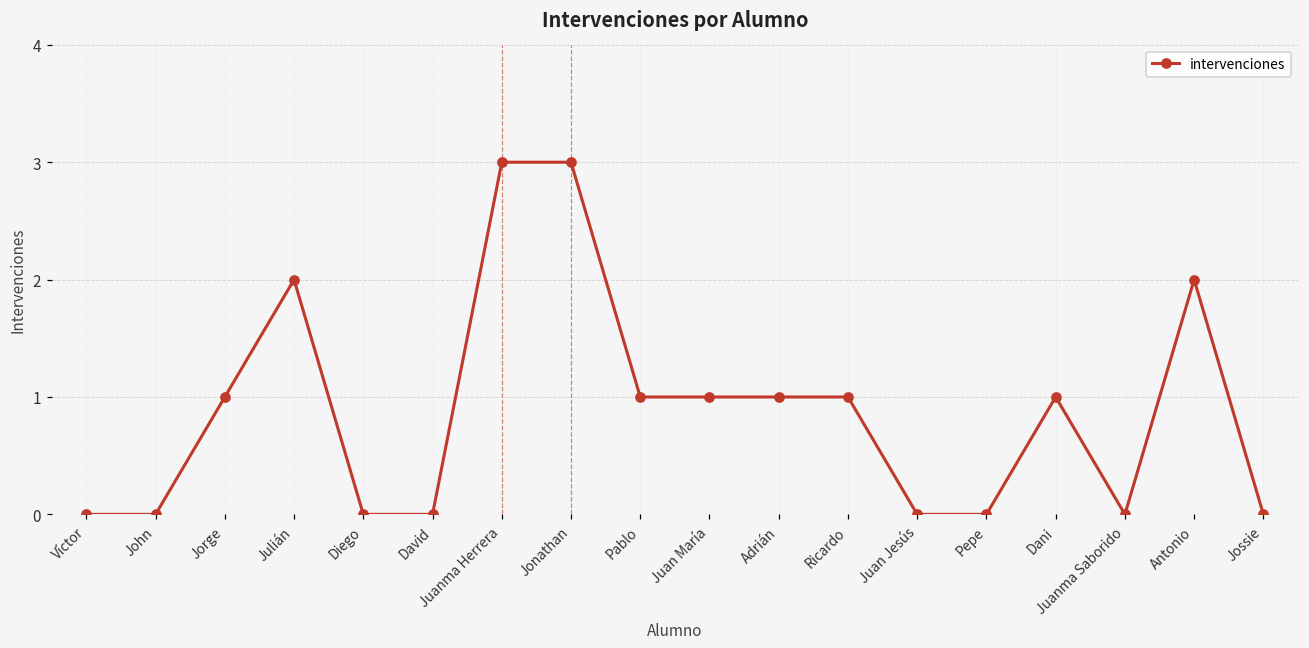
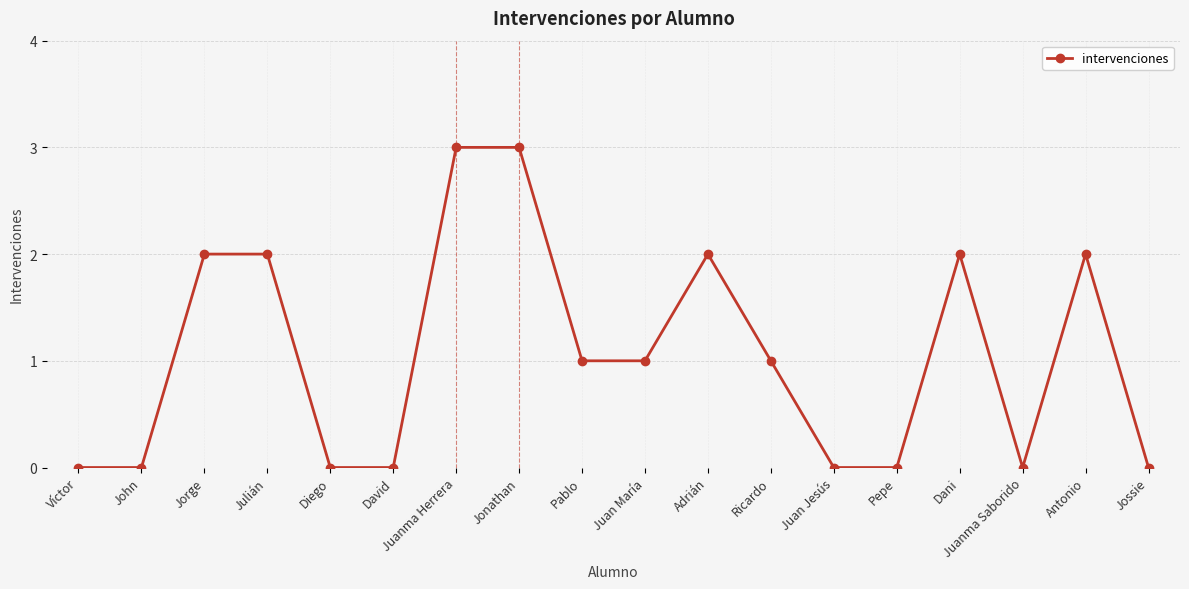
  {
    "Víctor": 0,
    "John": 0,
-   "Jorge": 1,
+   "Jorge": 2,
    "Julián": 2,
    "Diego": 0,
    "David": 0,
    "Juanma Herrera": 3,
    "Jonathan": 3,
    "Pablo": 1,
    "Juan María": 1,
-   "Adrián": 1,
+   "Adrián": 2,
    "Ricardo": 1,
    "Juan Jesús": 0,
    "Pepe": 0,
-   "Dani": 1,
+   "Dani": 2,
    "Juanma Saborido": 0,
    "Antonio": 2,
    "Jossie": 0
  }
